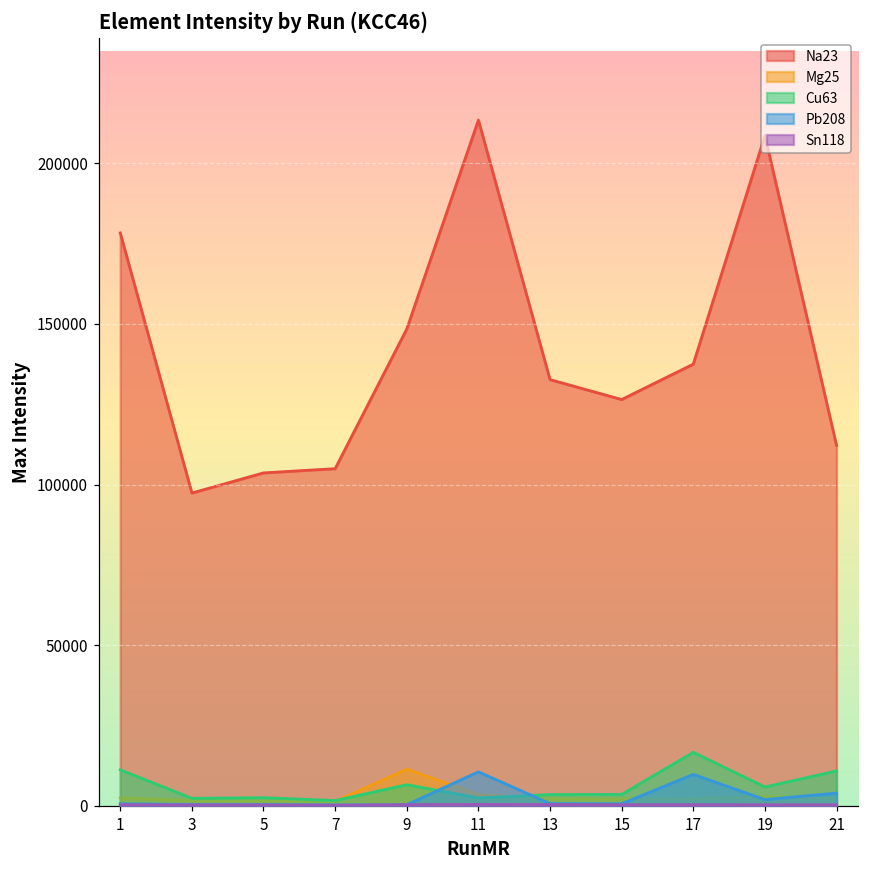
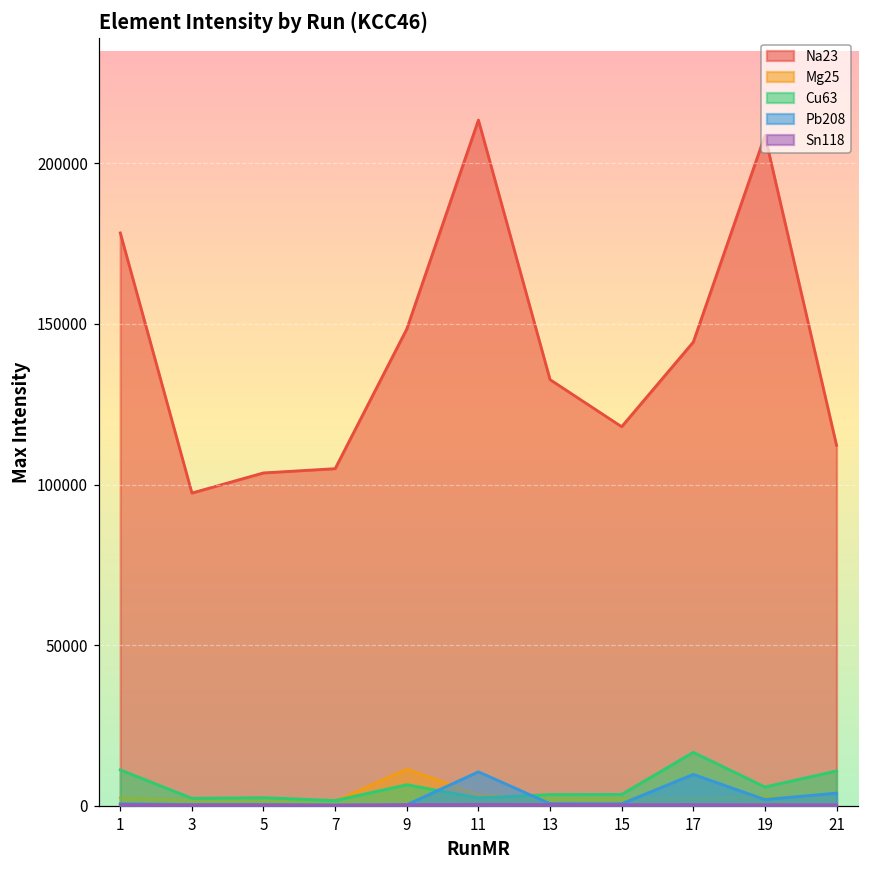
  {
    "Na23": {
      "1": 178000,
      "3": 97000,
      "5": 104000,
      "7": 105000,
      "9": 148000,
      "11": 213000,
      "13": 133000,
-     "15": 127000,
-     "17": 138000,
+     "15": 118000,
+     "17": 144000,
      "21": 112000
    },
    "Mg25": {
      "1": 3000,
      "5": 2000,
      "9": 11000,
      "11": 4000,
      "13": 2000,
      "15": 2000,
      "17": 2000,
      "19": 3000,
      "21": 2000
    },
    "Cu63": {
      "1": 11000,
      "5": 3000,
      "9": 7000,
      "11": 3000,
      "13": 4000,
      "15": 4000,
      "17": 17000,
      "19": 6000,
      "21": 11000
    },
    "Pb208": {
      "11": 11000,
      "17": 10000,
      "19": 2000,
      "21": 4000
    },
    "Sn118": {
      "11": 1000,
      "17": 0,
      "19": 0,
      "21": 0
    }
  }
